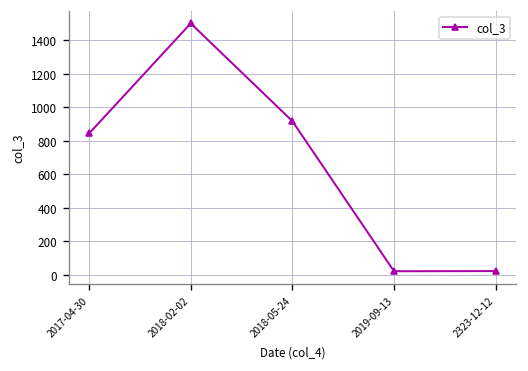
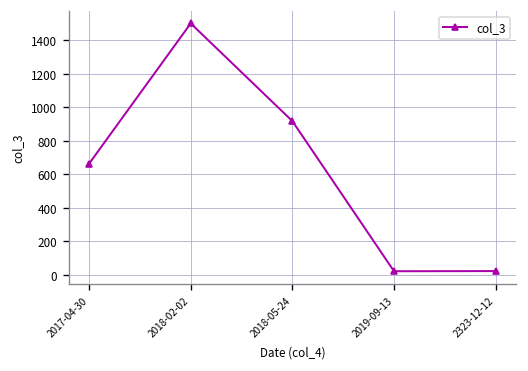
  {
-   "2017-04-30": 840,
+   "2017-04-30": 660,
    "2018-02-02": 1500,
    "2018-05-24": 920,
    "2019-09-13": 20,
    "2323-12-12": 20
  }
